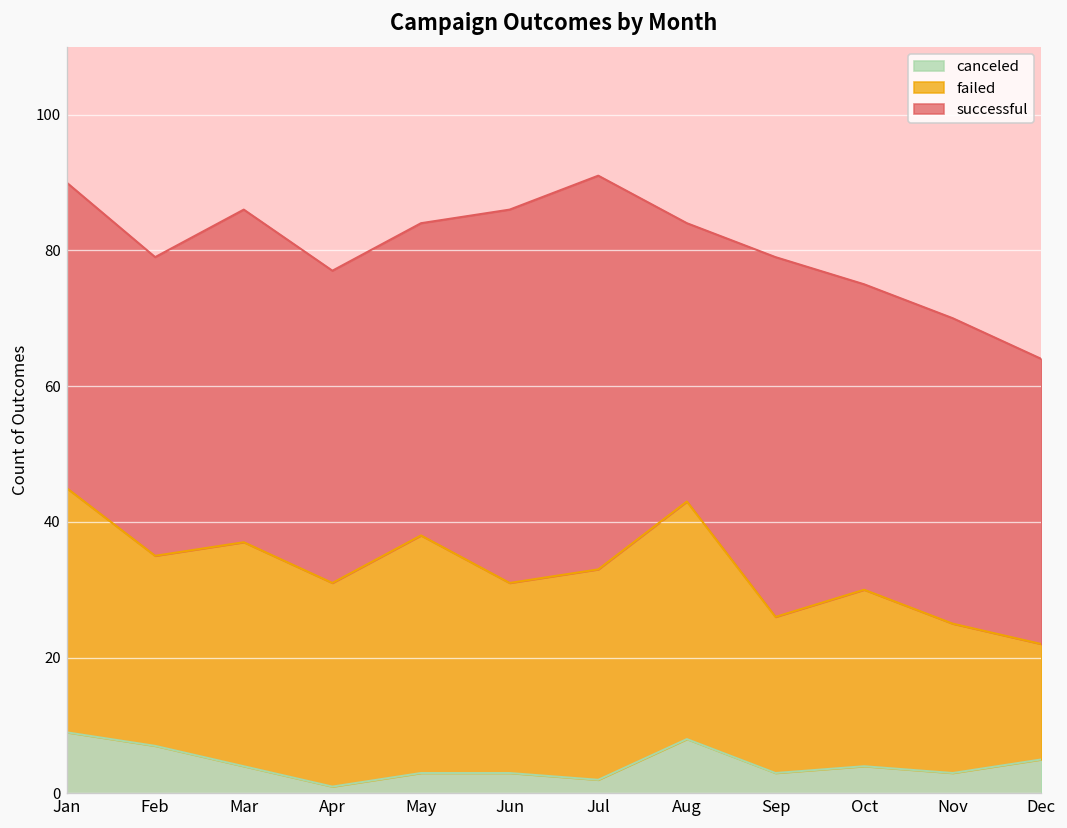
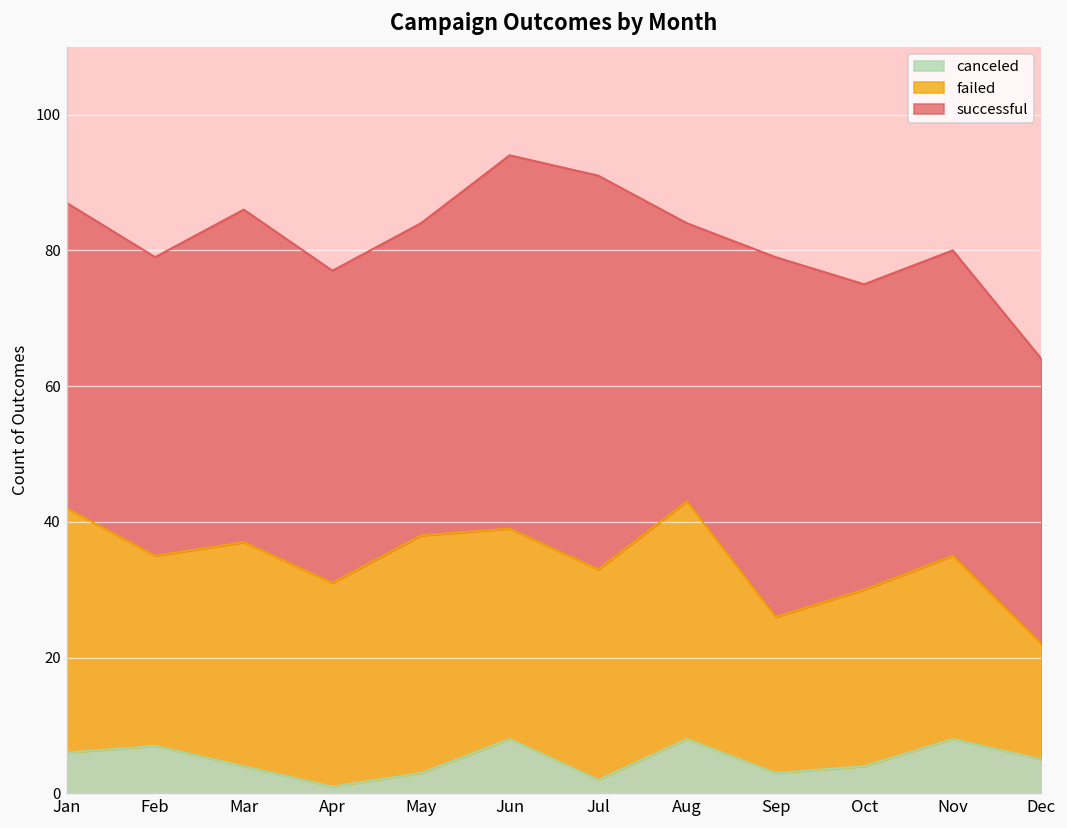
  {
    "canceled": {
-     "Jan": 9,
+     "Jan": 6,
      "Feb": 7,
      "Mar": 4,
      "Apr": 1,
      "May": 3,
-     "Jun": 3,
+     "Jun": 8,
      "Jul": 2,
      "Aug": 8,
      "Sep": 3,
      "Oct": 4,
-     "Nov": 3,
+     "Nov": 8,
      "Dec": 5
    },
    "failed": {
      "Jan": 36,
      "Feb": 28,
      "Mar": 33,
      "Apr": 30,
      "May": 35,
-     "Jun": 28,
+     "Jun": 31,
      "Jul": 31,
      "Aug": 35,
      "Sep": 23,
      "Oct": 26,
-     "Nov": 22,
+     "Nov": 27,
      "Dec": 17
    },
    "successful": {
      "Jan": 45,
      "Feb": 44,
      "Mar": 49,
      "Apr": 46,
      "May": 46,
      "Jun": 55,
      "Jul": 58,
      "Aug": 41,
      "Sep": 53,
      "Oct": 45,
      "Nov": 45,
      "Dec": 42
    }
  }
